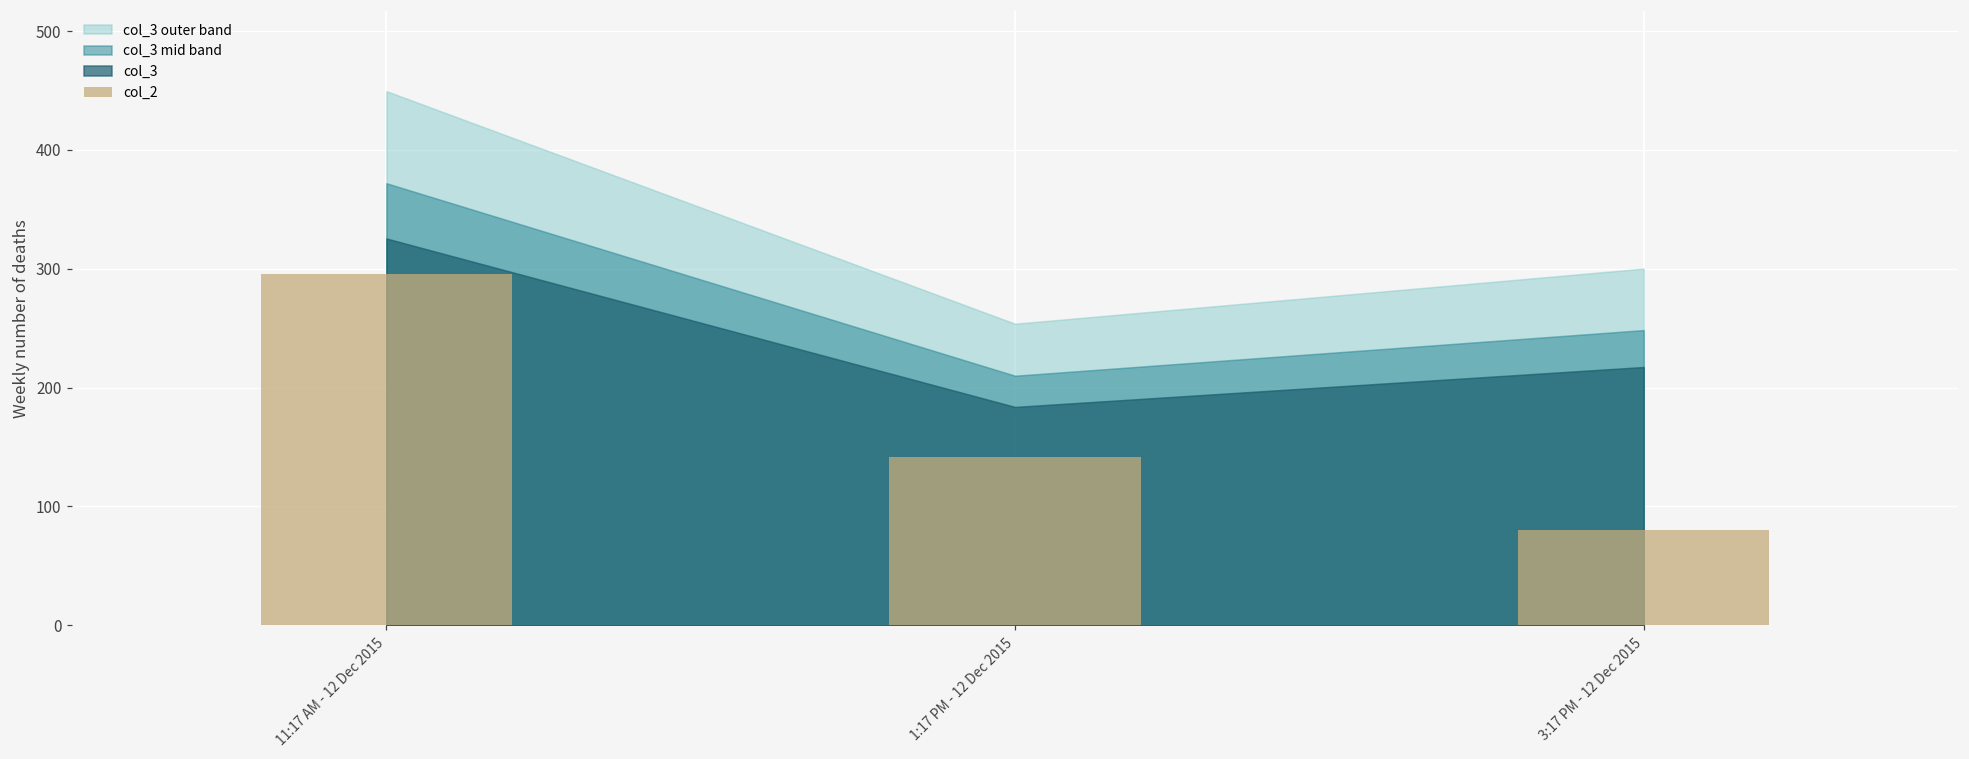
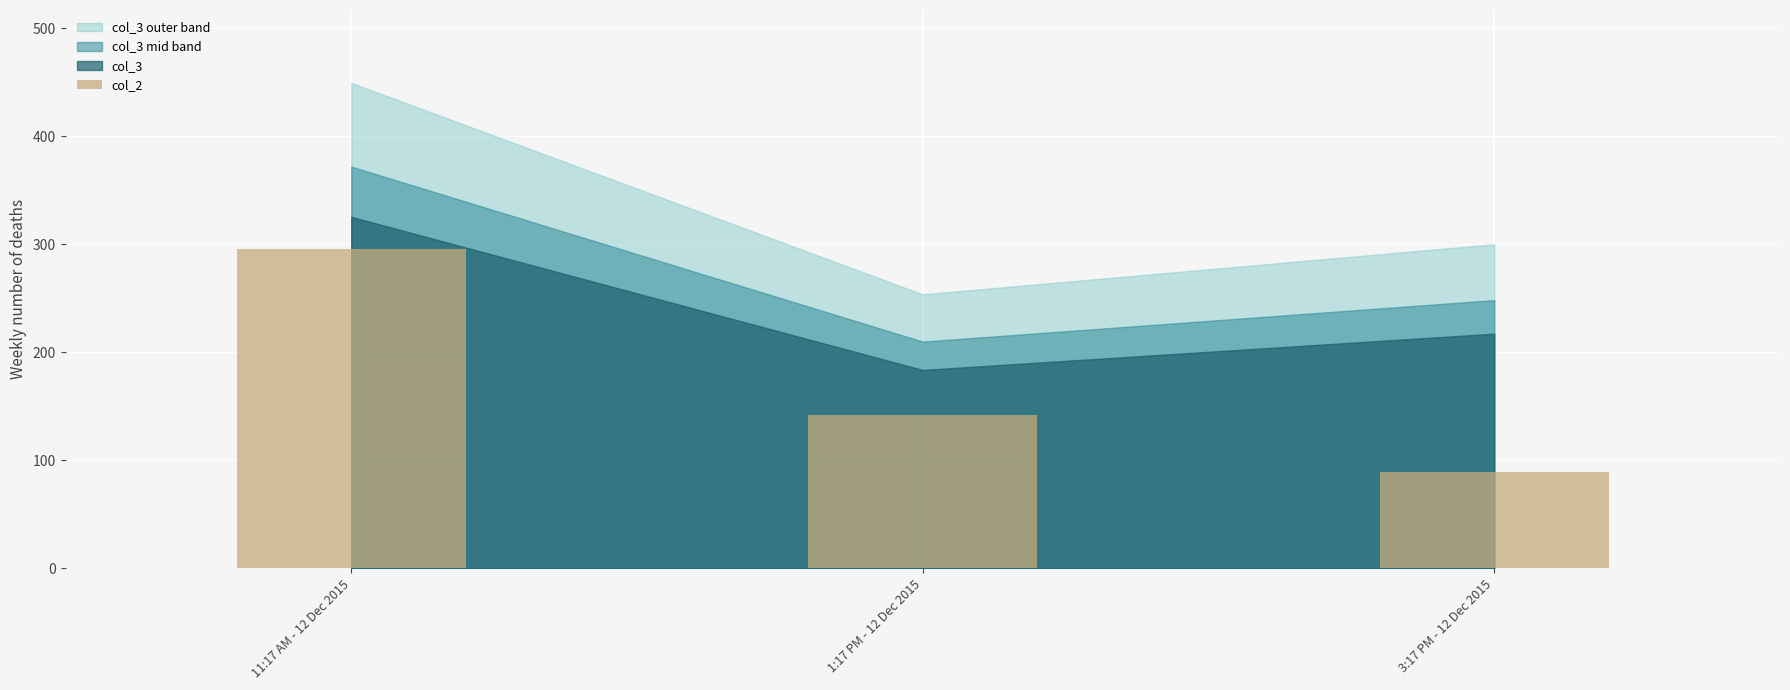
  {
    "col_2": {
      "11:17 AM - 12 Dec 2015": 296,
      "1:17 PM - 12 Dec 2015": 142,
-     "3:17 PM - 12 Dec 2015": 80
+     "3:17 PM - 12 Dec 2015": 89
    },
    "col_3 outer band": {
      "11:17 AM - 12 Dec 2015": 450,
      "1:17 PM - 12 Dec 2015": 254,
      "3:17 PM - 12 Dec 2015": 300
    },
    "col_3 mid band": {
      "11:17 AM - 12 Dec 2015": 372,
      "1:17 PM - 12 Dec 2015": 210,
      "3:17 PM - 12 Dec 2015": 248
    },
    "col_3": {
      "11:17 AM - 12 Dec 2015": 326,
      "1:17 PM - 12 Dec 2015": 184,
      "3:17 PM - 12 Dec 2015": 217
    }
  }
